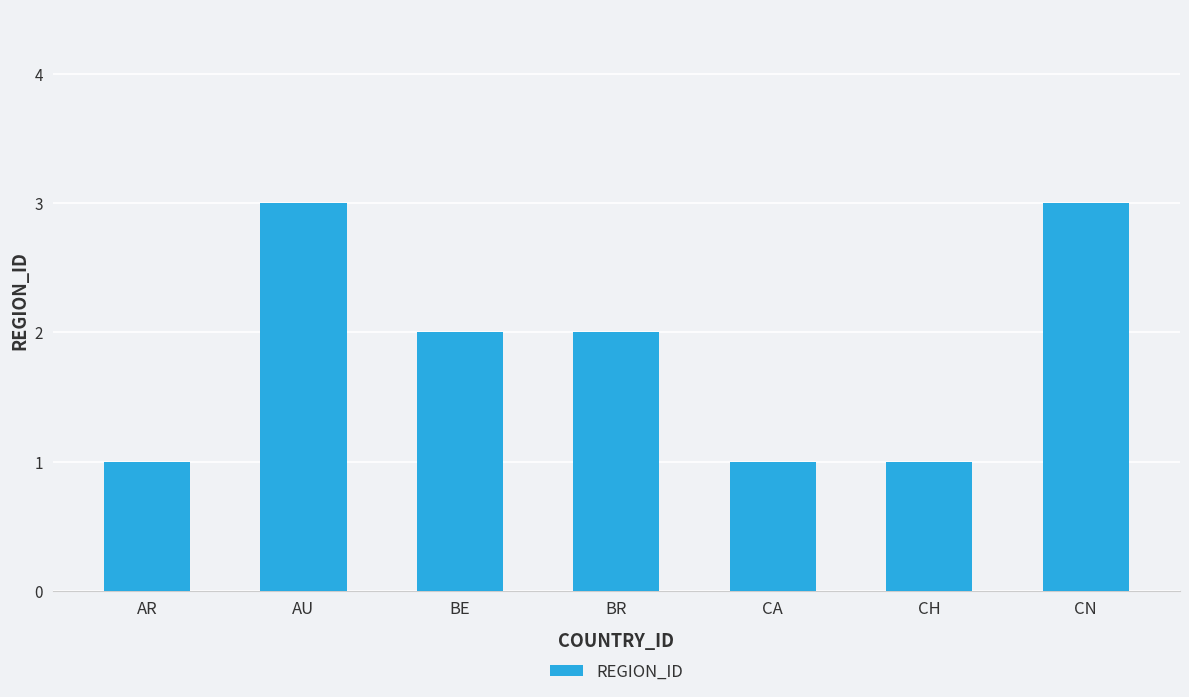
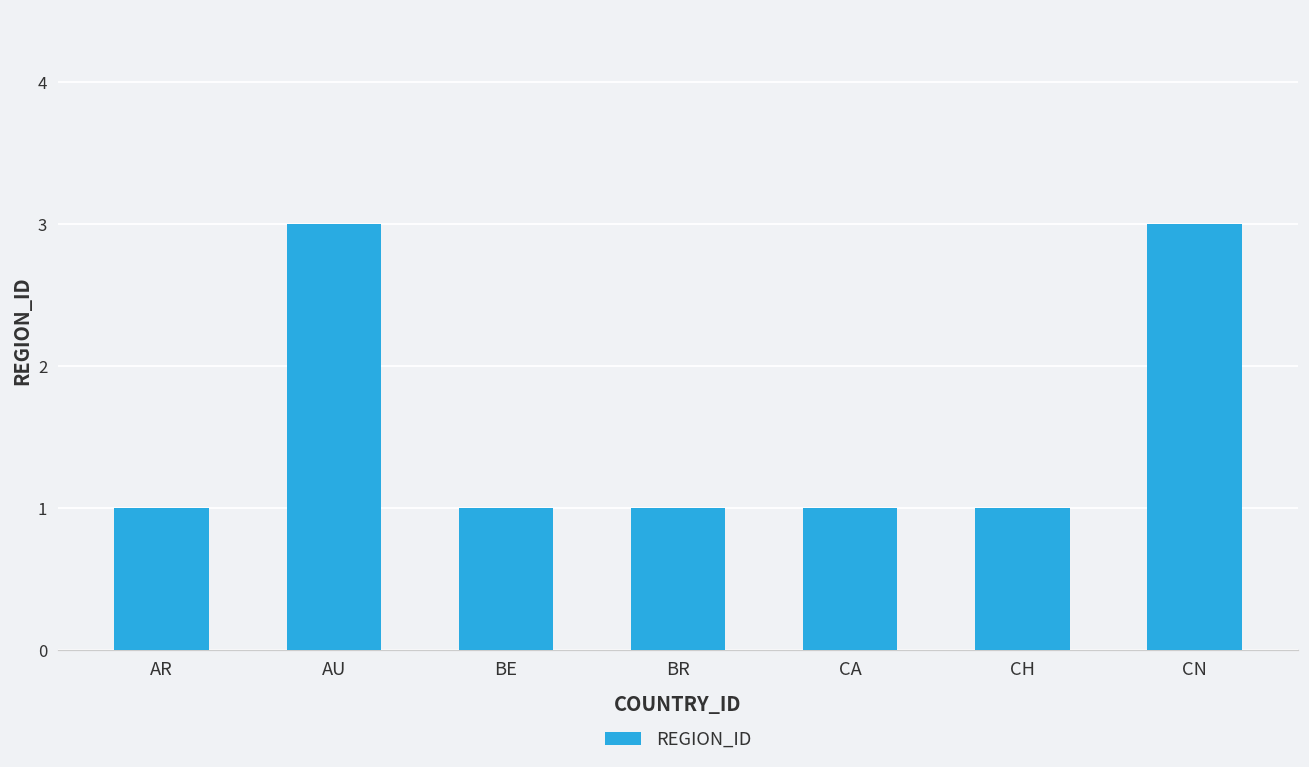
  {
    "AR": 1,
    "AU": 3,
-   "BE": 2,
-   "BR": 2,
+   "BE": 1,
+   "BR": 1,
    "CA": 1,
    "CH": 1,
    "CN": 3
  }
